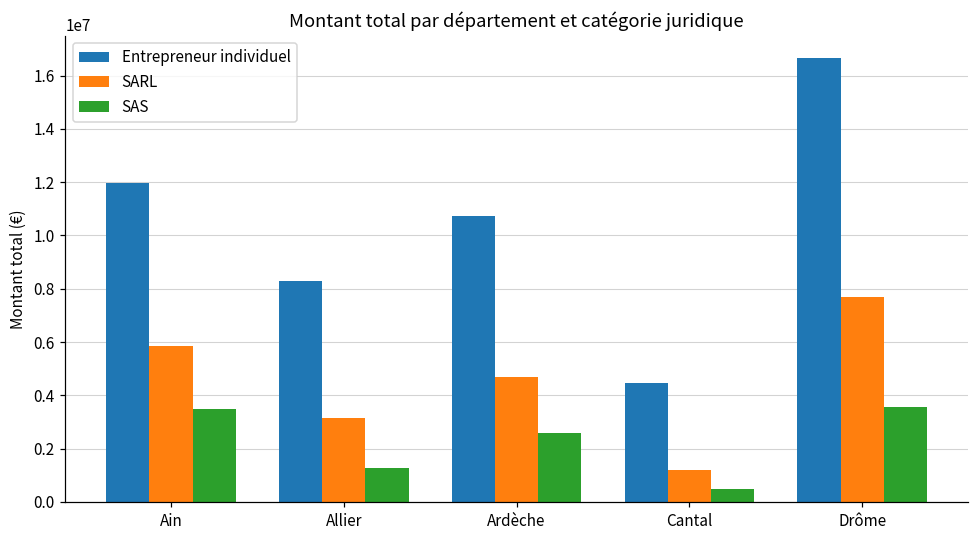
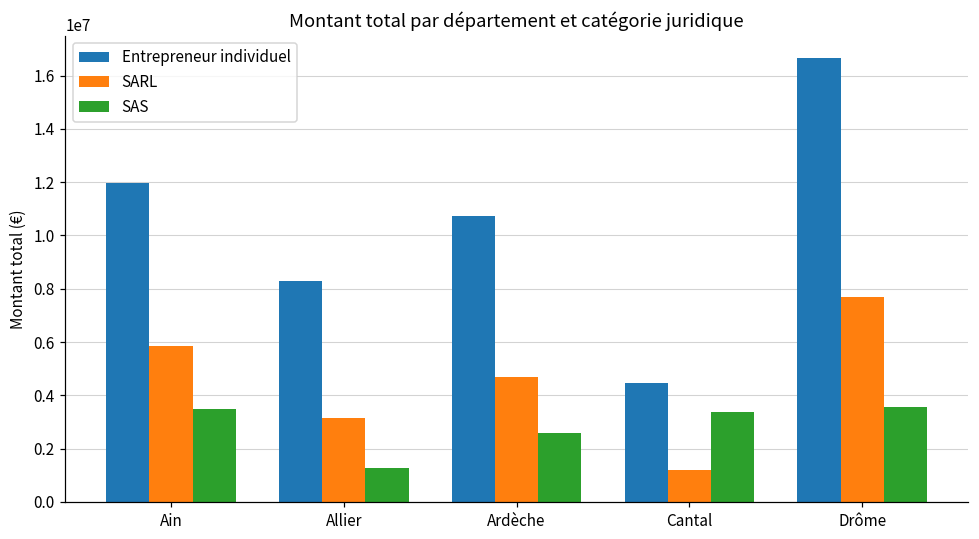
  {
    "Entrepreneur individuel": {
      "Ain": 12000000,
      "Allier": 8300000,
      "Ardèche": 10700000,
      "Cantal": 4500000,
      "Drôme": 16700000
    },
    "SARL": {
      "Ain": 5900000,
      "Allier": 3100000,
      "Ardèche": 4700000,
      "Cantal": 1200000,
      "Drôme": 7700000
    },
    "SAS": {
      "Ain": 3500000,
      "Allier": 1300000,
      "Ardèche": 2600000,
-     "Cantal": 500000,
+     "Cantal": 3400000,
      "Drôme": 3600000
    }
  }
